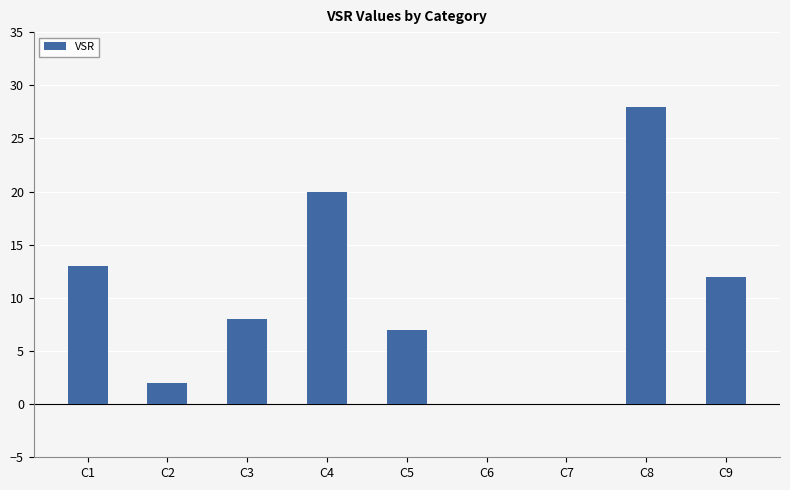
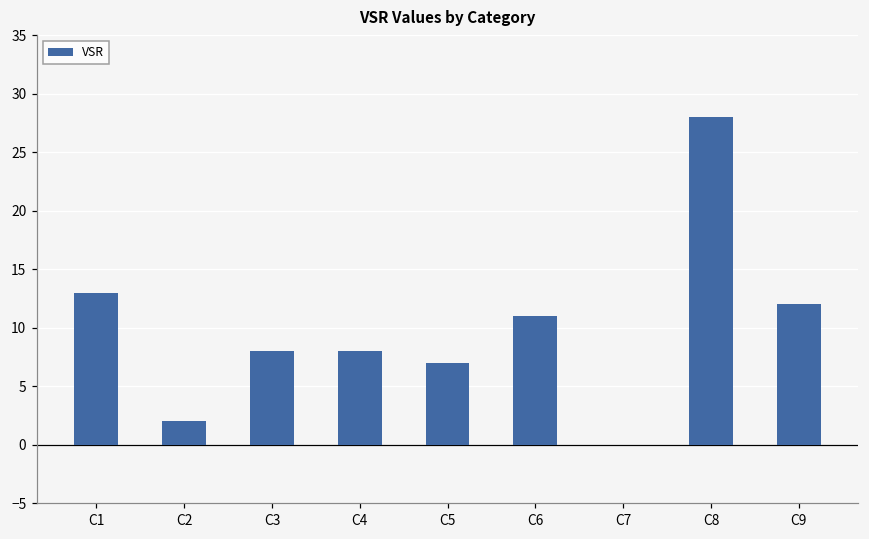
  {
    "C1": 13,
    "C2": 2,
    "C3": 8,
-   "C4": 20,
+   "C4": 8,
    "C5": 7,
-   "C6": 0,
+   "C6": 11,
    "C7": 0,
    "C8": 28,
    "C9": 12
  }
